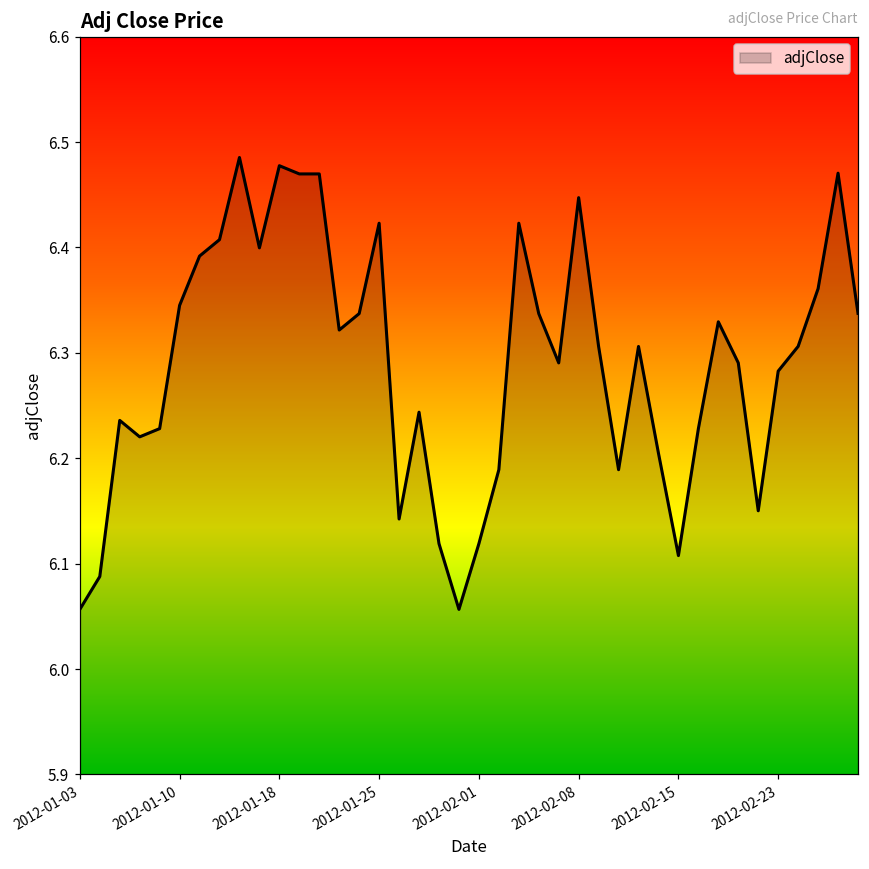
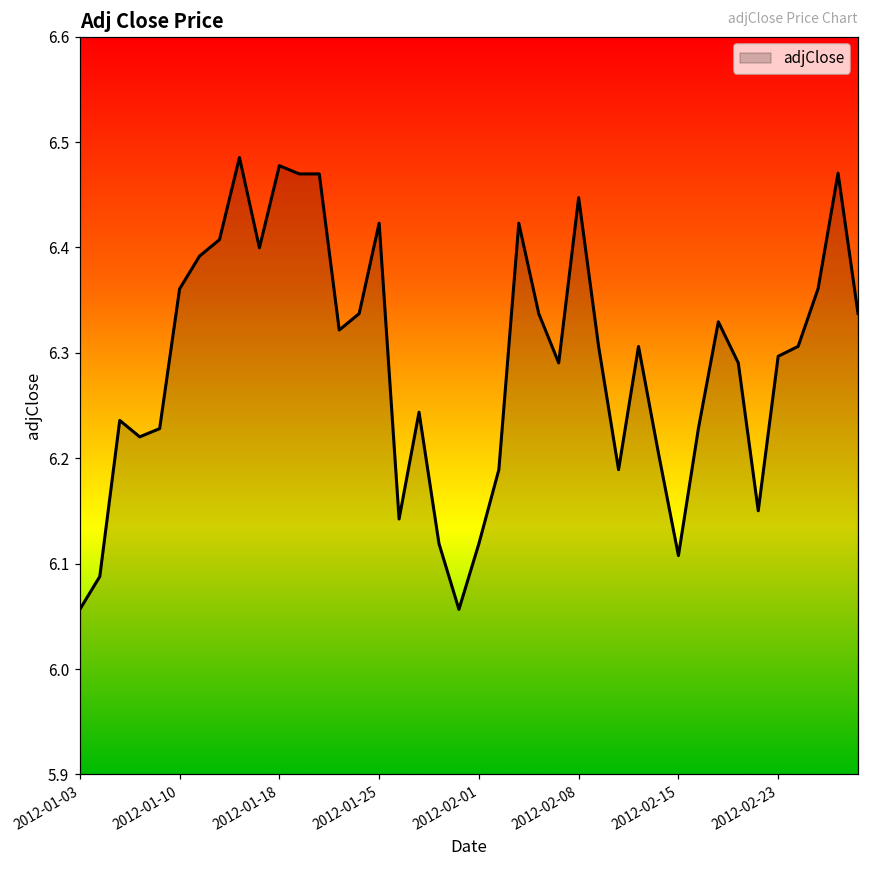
  {
    "2012-01-03": 6.06,
-   "2012-01-10": 6.35,
+   "2012-01-10": 6.36,
    "2012-01-18": 6.48,
    "2012-01-25": 6.42,
    "2012-02-01": 6.12,
    "2012-02-08": 6.45,
    "2012-02-15": 6.11,
-   "2012-02-23": 6.28
+   "2012-02-23": 6.30
  }
